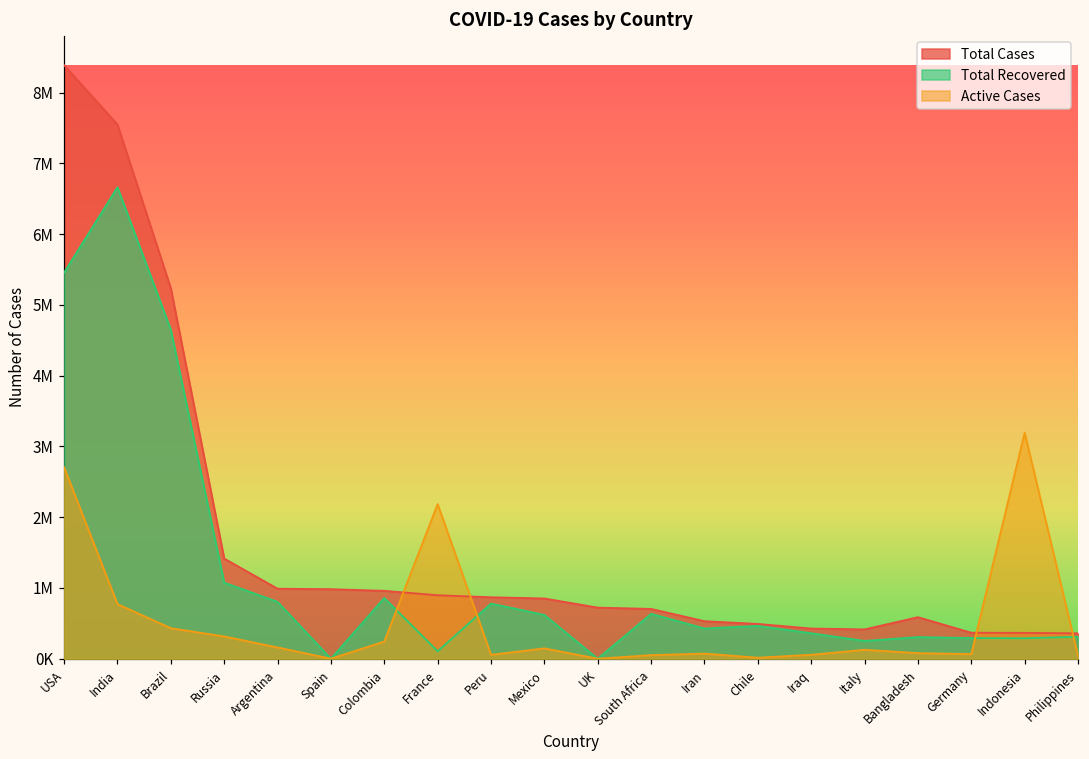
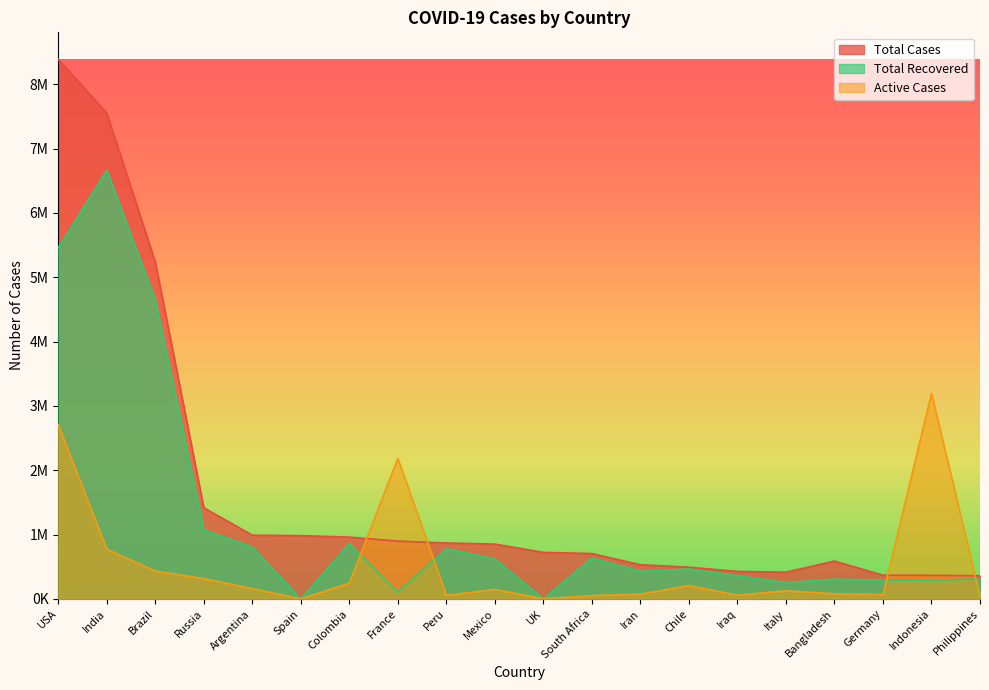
  {
    "Total Cases": {
      "USA": 8400000,
      "India": 7600000,
      "Brazil": 5200000,
      "Russia": 1400000,
      "Argentina": 1000000,
      "Spain": 1000000,
      "Colombia": 1000000,
      "France": 900000,
      "Peru": 900000,
      "Mexico": 900000,
      "UK": 700000,
      "South Africa": 700000,
      "Iran": 500000,
      "Iraq": 400000,
      "Italy": 400000,
      "Bangladesh": 600000,
      "Germany": 400000,
      "Indonesia": 400000,
      "Philippines": 400000
    },
    "Total Recovered": {
      "USA": 5500000,
      "India": 6700000,
      "Brazil": 4700000,
      "Russia": 1100000,
      "Argentina": 800000,
      "Colombia": 900000,
      "France": 100000,
      "Peru": 800000,
      "Mexico": 600000,
      "South Africa": 600000,
      "Iran": 400000,
      "Iraq": 400000,
      "Italy": 300000,
      "Bangladesh": 300000,
      "Germany": 300000,
      "Indonesia": 300000,
      "Philippines": 300000
    },
    "Active Cases": {
      "USA": 2700000,
      "India": 800000,
      "Brazil": 400000,
      "Russia": 300000,
      "Argentina": 200000,
      "Colombia": 200000,
      "France": 2200000,
      "Peru": 100000,
      "Mexico": 100000,
      "South Africa": 100000,
      "Iran": 100000,
-     "Chile": 0,
+     "Chile": 200000,
      "Iraq": 100000,
      "Italy": 100000,
      "Bangladesh": 100000,
      "Germany": 100000,
      "Indonesia": 3200000,
      "Philippines": 0
    }
  }
